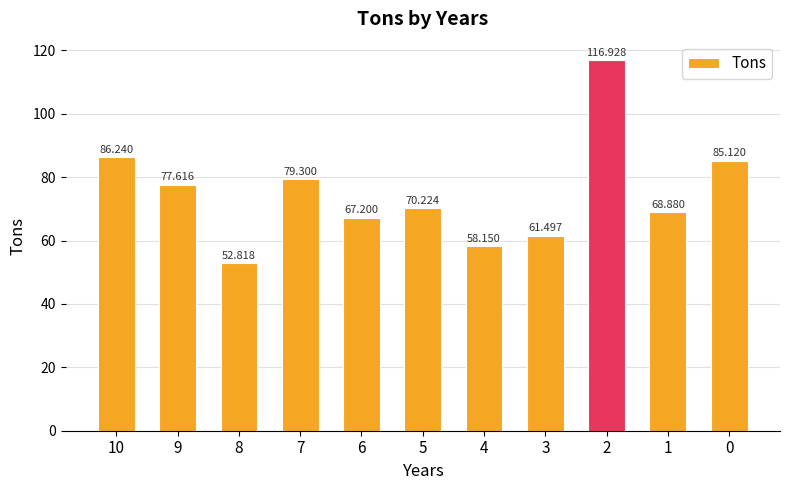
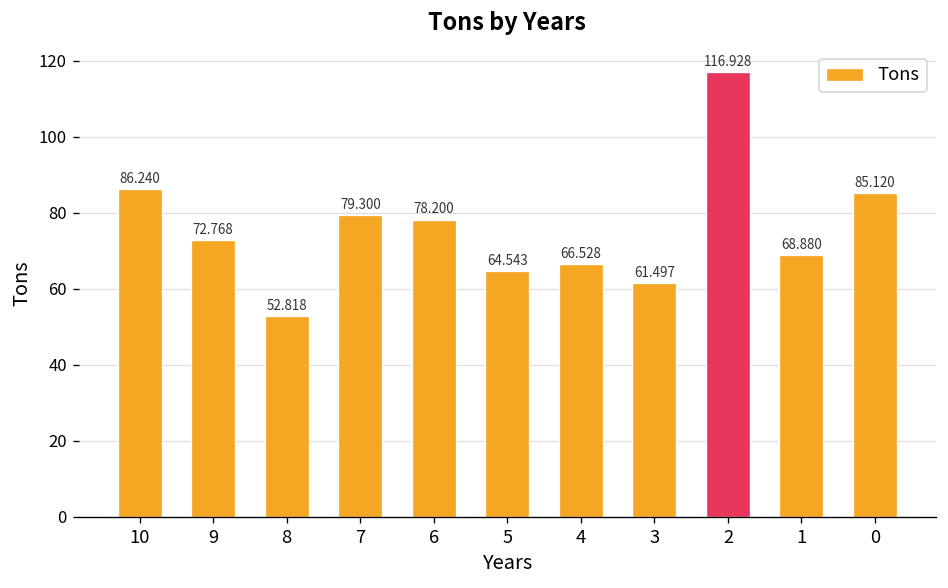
  {
    "10": 86.240,
-   "9": 77.616,
+   "9": 72.768,
    "8": 52.818,
    "7": 79.300,
-   "6": 67.200,
-   "5": 70.224,
-   "4": 58.150,
+   "6": 78.200,
+   "5": 64.543,
+   "4": 66.528,
    "3": 61.497,
    "2": 116.928,
    "1": 68.880,
    "0": 85.120
  }
